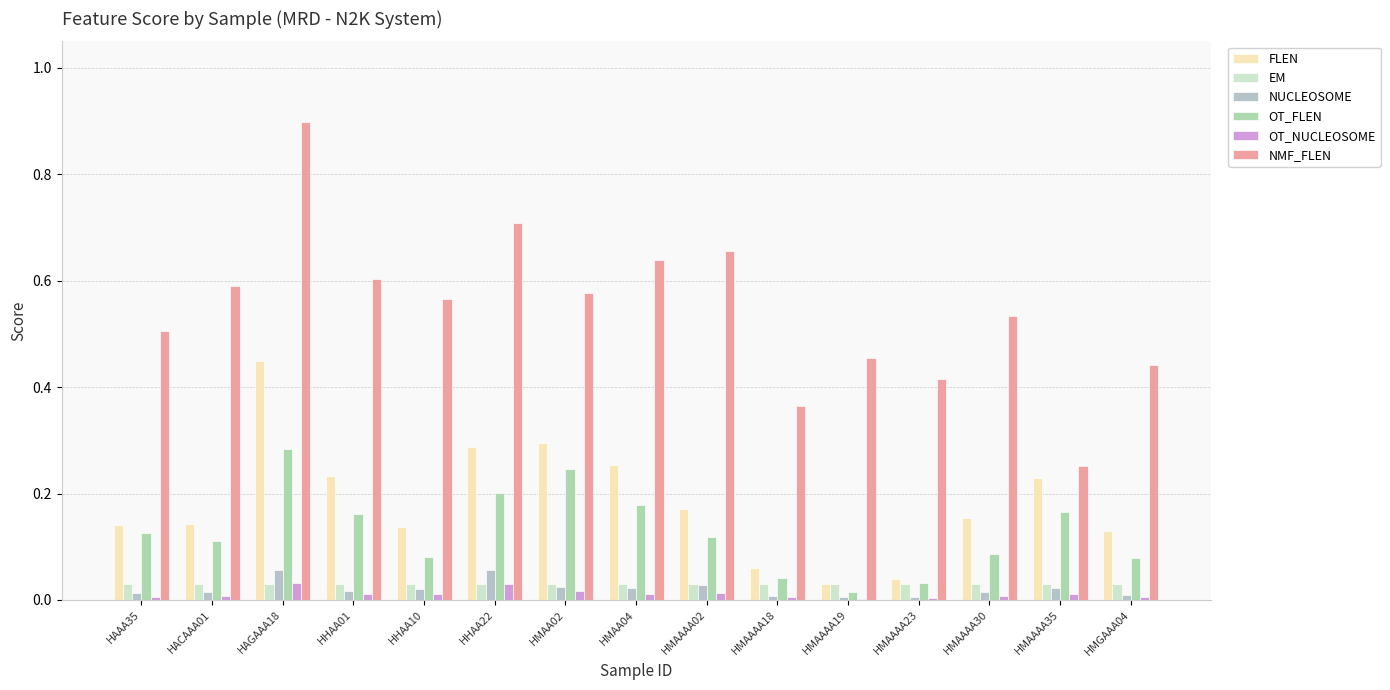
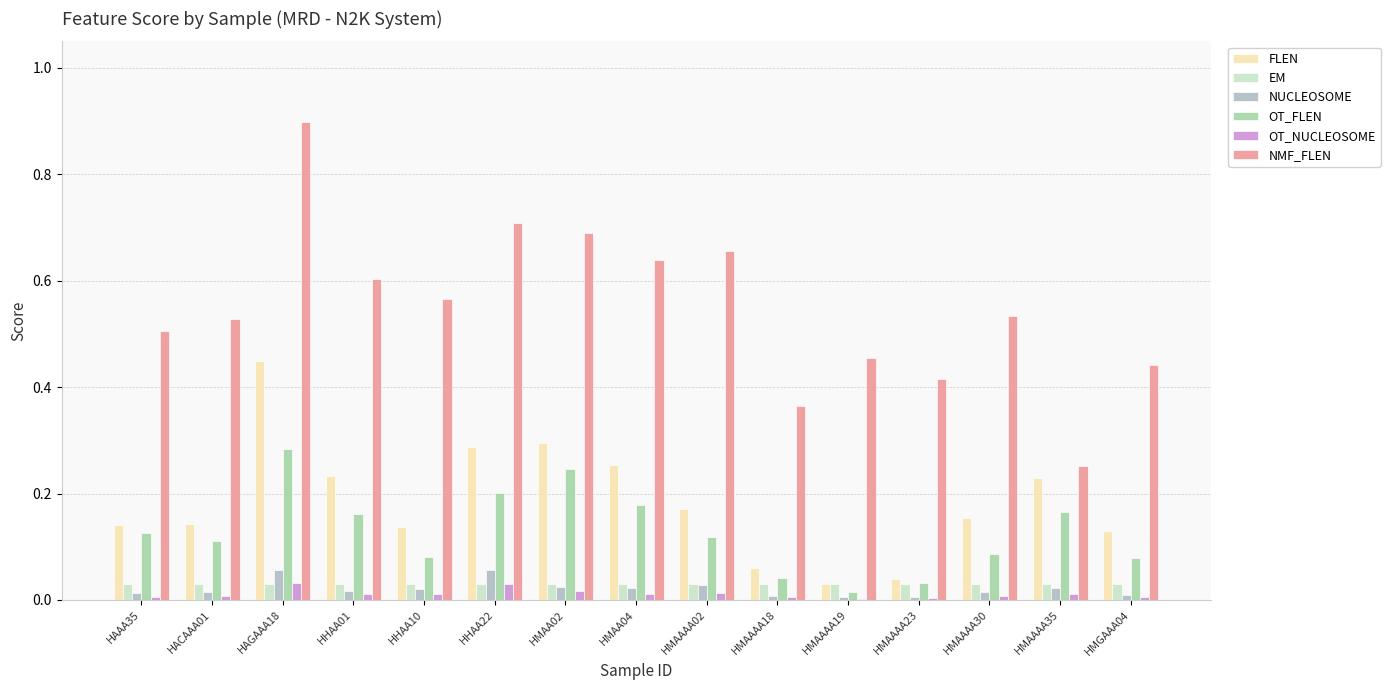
  {
    "NMF_FLEN": {
      "HAAA35": 0.51,
-     "HACAAA01": 0.59,
+     "HACAAA01": 0.53,
      "HAGAAA18": 0.90,
      "HHAA01": 0.60,
      "HHAA10": 0.57,
      "HHAA22": 0.71,
-     "HMAA02": 0.58,
+     "HMAA02": 0.69,
      "HMAA04": 0.64,
      "HMAAAA02": 0.66,
      "HMAAAA18": 0.37,
      "HMAAAA19": 0.46,
      "HMAAAA23": 0.42,
      "HMAAAA30": 0.53,
      "HMAAAA35": 0.25,
      "HMGAAA04": 0.44
    }
  }
